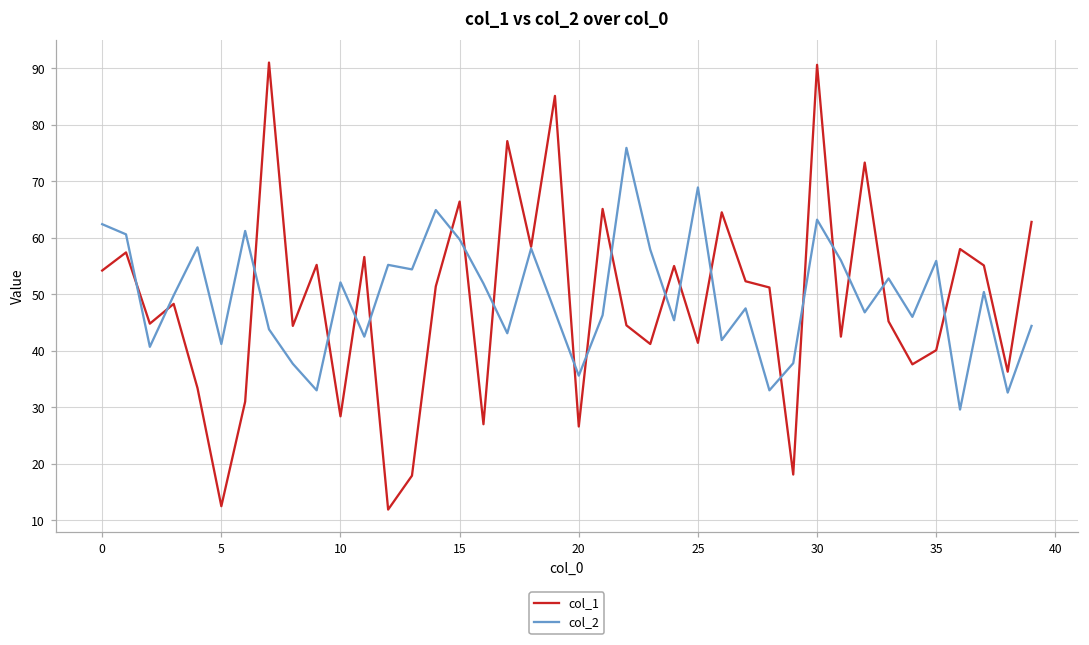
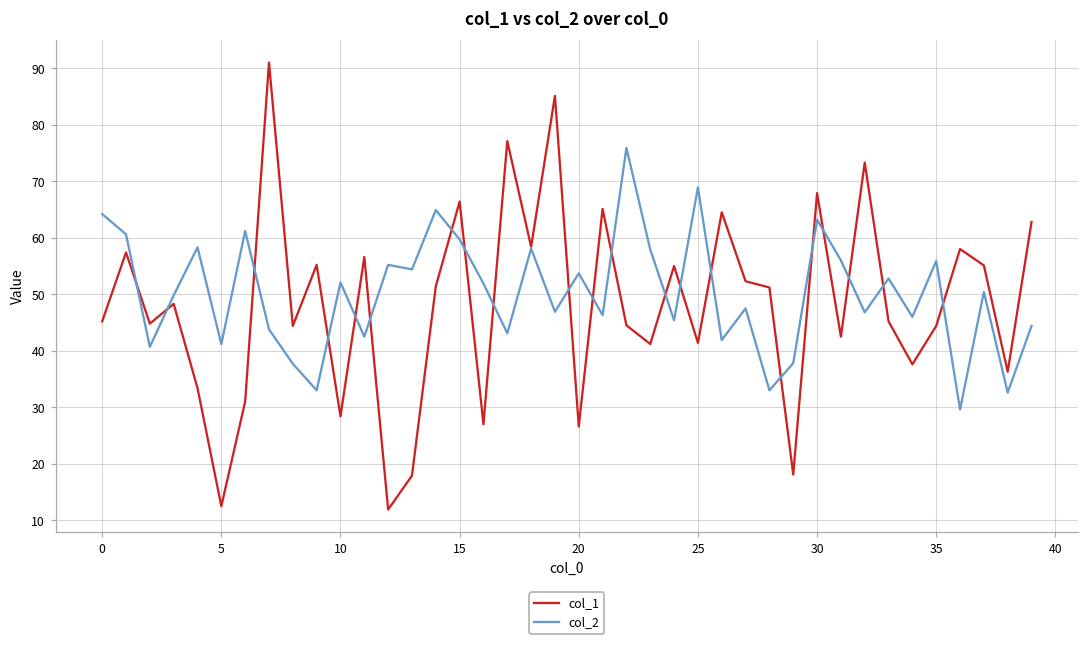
  {
    "col_1": {
-     "0": 54,
+     "0": 45,
      "5": 13,
      "10": 28,
      "15": 66,
      "20": 27,
      "25": 41,
-     "30": 91,
-     "35": 40
+     "30": 68,
+     "35": 44
    },
    "col_2": {
-     "0": 62,
+     "0": 64,
      "5": 41,
      "10": 52,
      "15": 60,
-     "20": 36,
+     "20": 54,
      "25": 69,
      "30": 63,
      "35": 56
    }
  }
